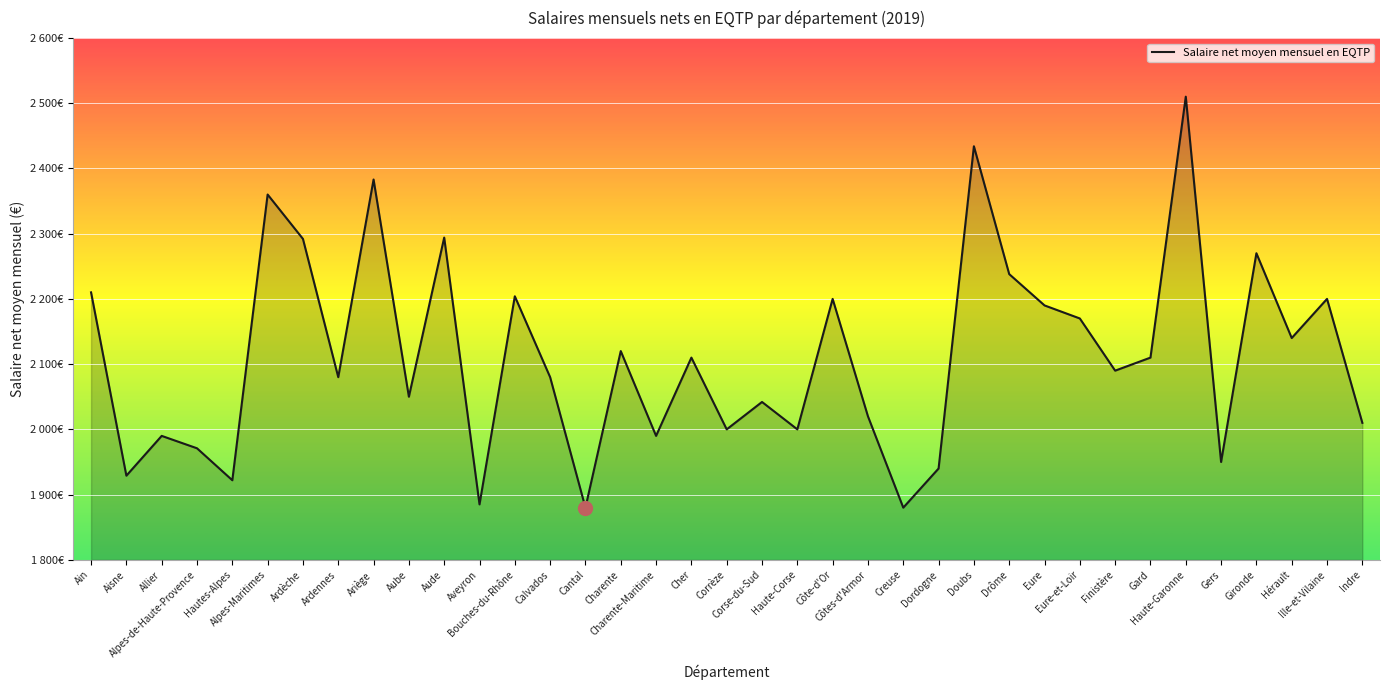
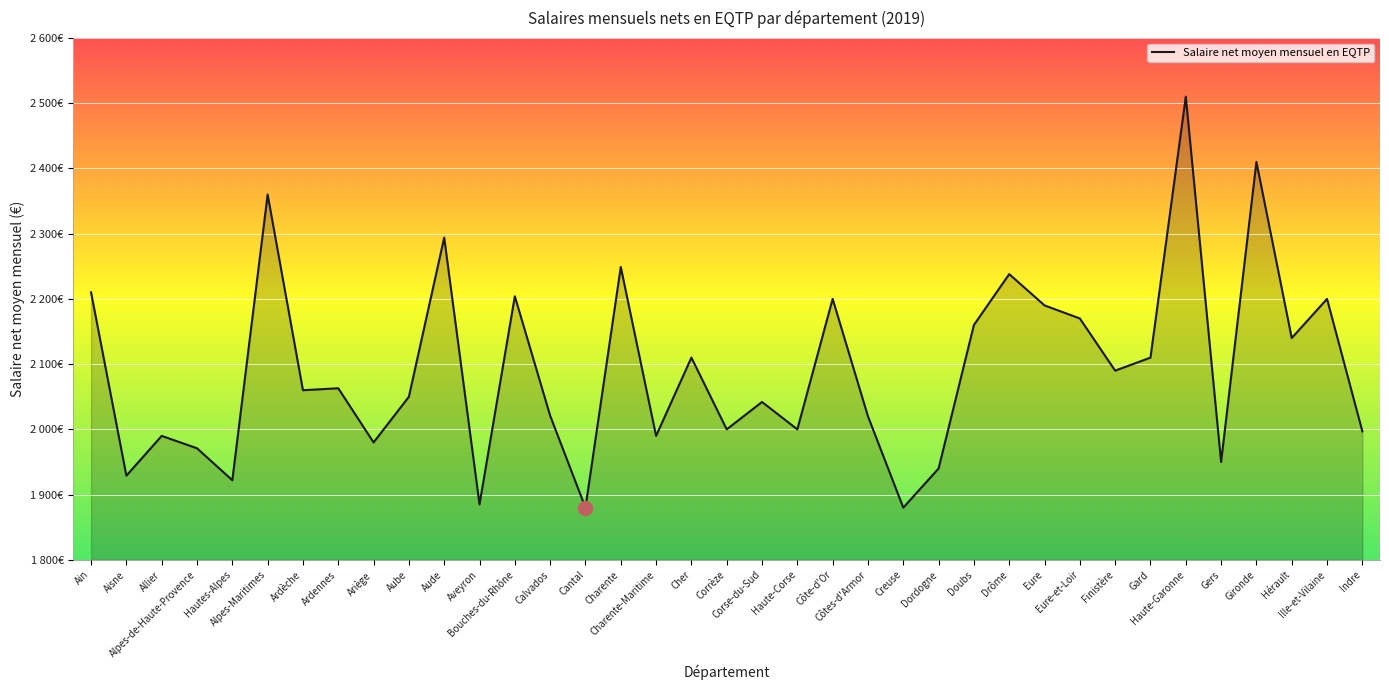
  {
    "Salaire net moyen mensuel en EQTP": {
      "Ain": "2210€",
      "Aisne": "1930€",
      "Allier": "1990€",
      "Alpes-de-Haute-Provence": "1970€",
      "Hautes-Alpes": "1920€",
      "Alpes-Maritimes": "2360€",
-     "Ardèche": "2290€",
-     "Ardennes": "2080€",
-     "Ariège": "2380€",
+     "Ardèche": "2060€",
+     "Ardennes": "2060€",
+     "Ariège": "1980€",
      "Aube": "2050€",
      "Aude": "2290€",
      "Aveyron": "1890€",
      "Bouches-du-Rhône": "2200€",
-     "Calvados": "2080€",
-     "Charente": "2120€",
+     "Calvados": "2020€",
+     "Charente": "2250€",
      "Charente-Maritime": "1990€",
      "Cher": "2110€",
      "Corrèze": "2000€",
      "Corse-du-Sud": "2040€",
      "Haute-Corse": "2000€",
      "Côte-d'Or": "2200€",
      "Côtes-d'Armor": "2020€",
      "Creuse": "1880€",
      "Dordogne": "1940€",
-     "Doubs": "2430€",
+     "Doubs": "2160€",
      "Drôme": "2240€",
      "Eure": "2190€",
      "Eure-et-Loir": "2170€",
      "Finistère": "2090€",
      "Gard": "2110€",
      "Haute-Garonne": "2510€",
      "Gers": "1950€",
-     "Gironde": "2270€",
+     "Gironde": "2410€",
      "Hérault": "2140€",
      "Ille-et-Vilaine": "2200€",
-     "Indre": "2010€"
+     "Indre": "2000€"
    }
  }
